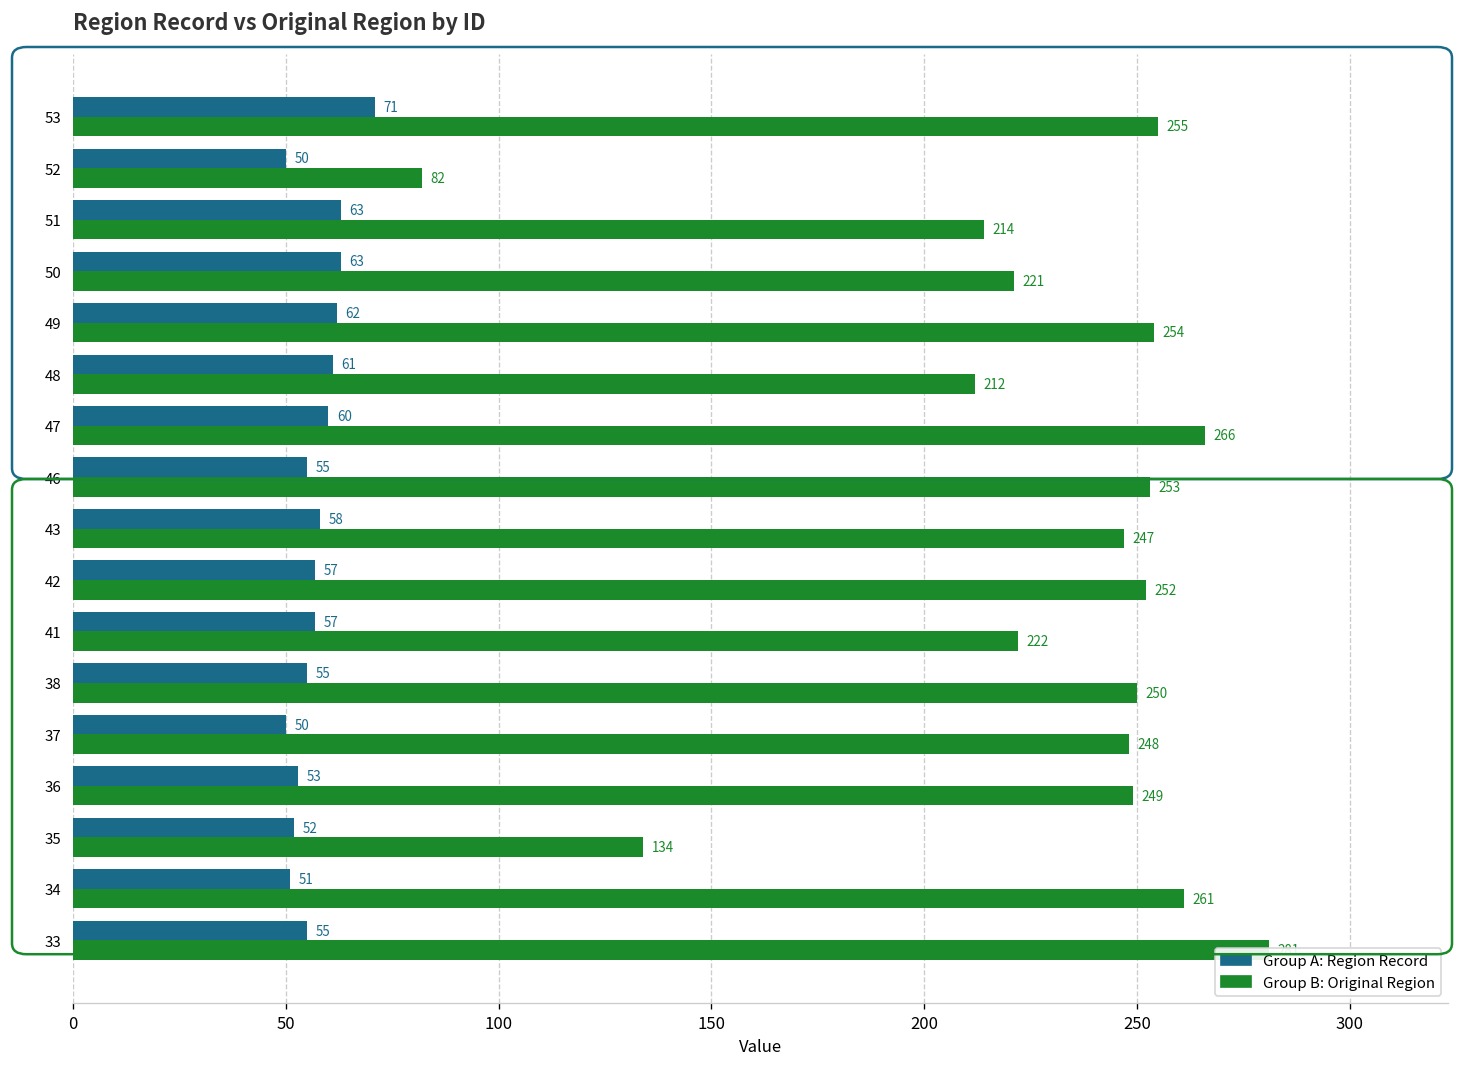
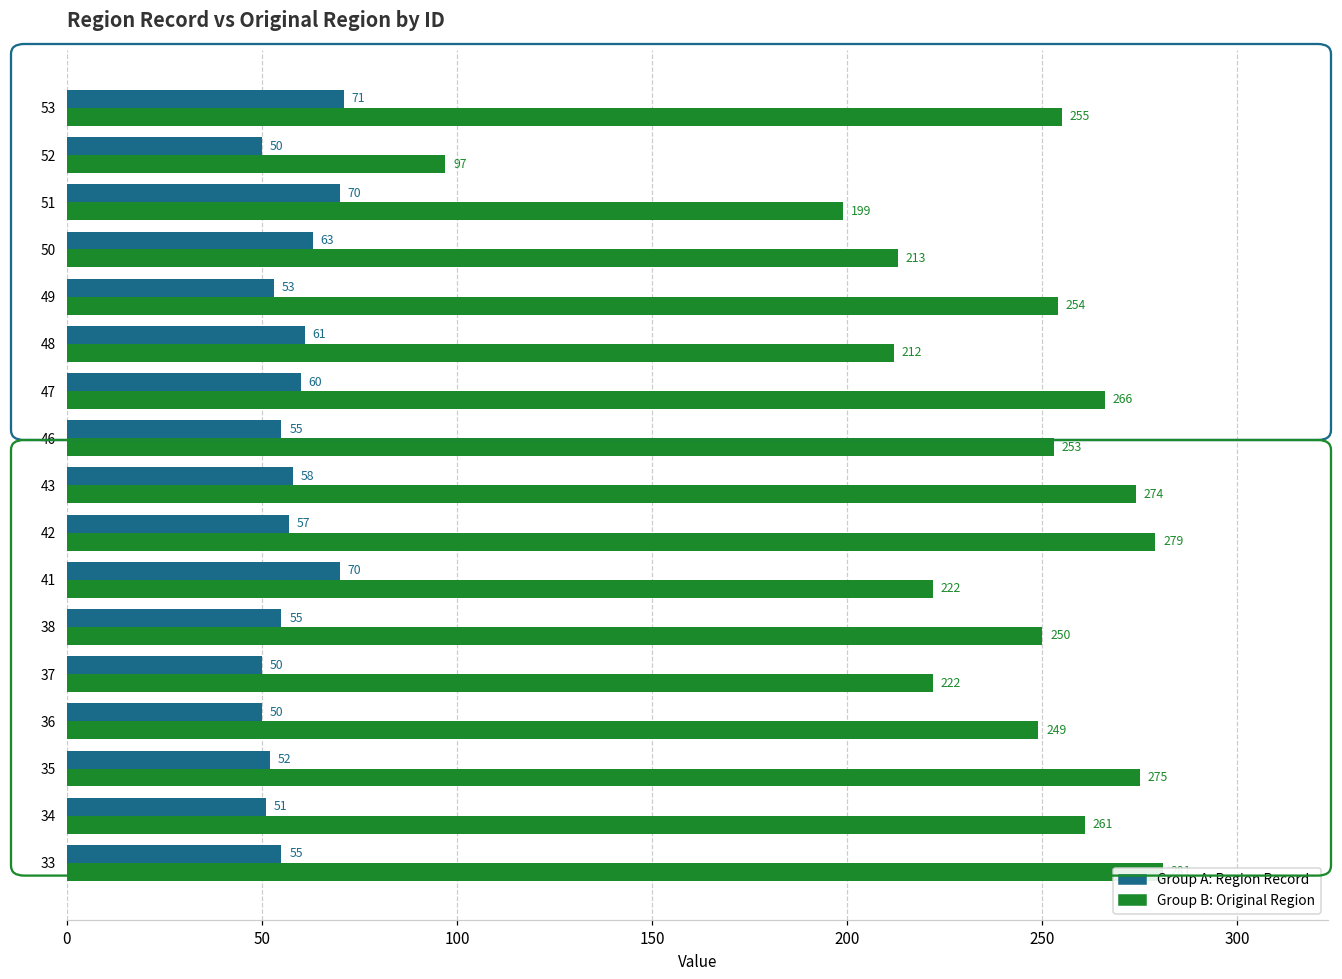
  {
    "Group A: Region Record": {
      "53": 71,
      "52": 50,
-     "51": 63,
+     "51": 70,
      "50": 63,
-     "49": 62,
+     "49": 53,
      "48": 61,
      "47": 60,
      "46": 55,
      "43": 58,
      "42": 57,
-     "41": 57,
+     "41": 70,
      "38": 55,
      "37": 50,
-     "36": 53,
+     "36": 50,
      "35": 52,
      "34": 51,
      "33": 55
    },
    "Group B: Original Region": {
      "53": 255,
-     "52": 82,
-     "51": 214,
-     "50": 221,
+     "52": 97,
+     "51": 199,
+     "50": 213,
      "49": 254,
      "48": 212,
      "47": 266,
      "46": 253,
-     "43": 247,
-     "42": 252,
+     "43": 274,
+     "42": 279,
      "41": 222,
      "38": 250,
-     "37": 248,
+     "37": 222,
      "36": 249,
-     "35": 134,
+     "35": 275,
      "34": 261
    }
  }
